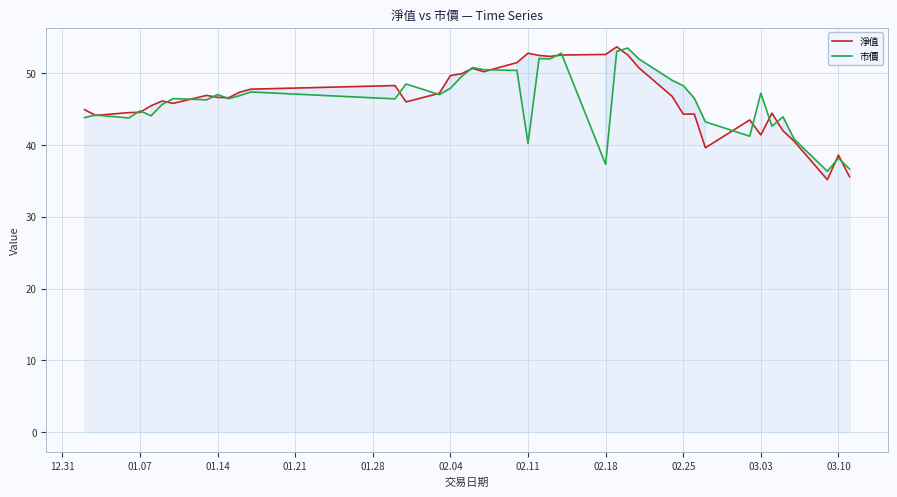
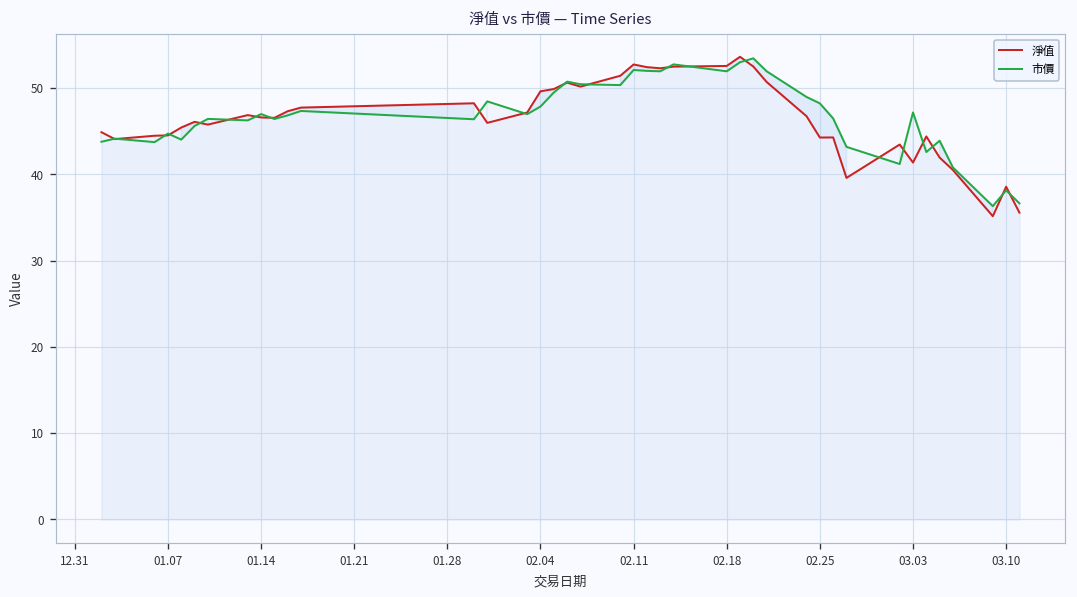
  {
    "淨值": {
      "01.14": 47,
      "02.04": 50,
      "02.11": 53,
      "02.18": 53,
      "02.25": 44,
      "03.03": 41,
      "03.10": 39
    },
    "市價": {
      "01.14": 47,
      "02.04": 48,
-     "02.11": 40,
-     "02.18": 37,
+     "02.11": 52,
+     "02.18": 52,
      "02.25": 48,
      "03.03": 47,
      "03.10": 38
    }
  }
